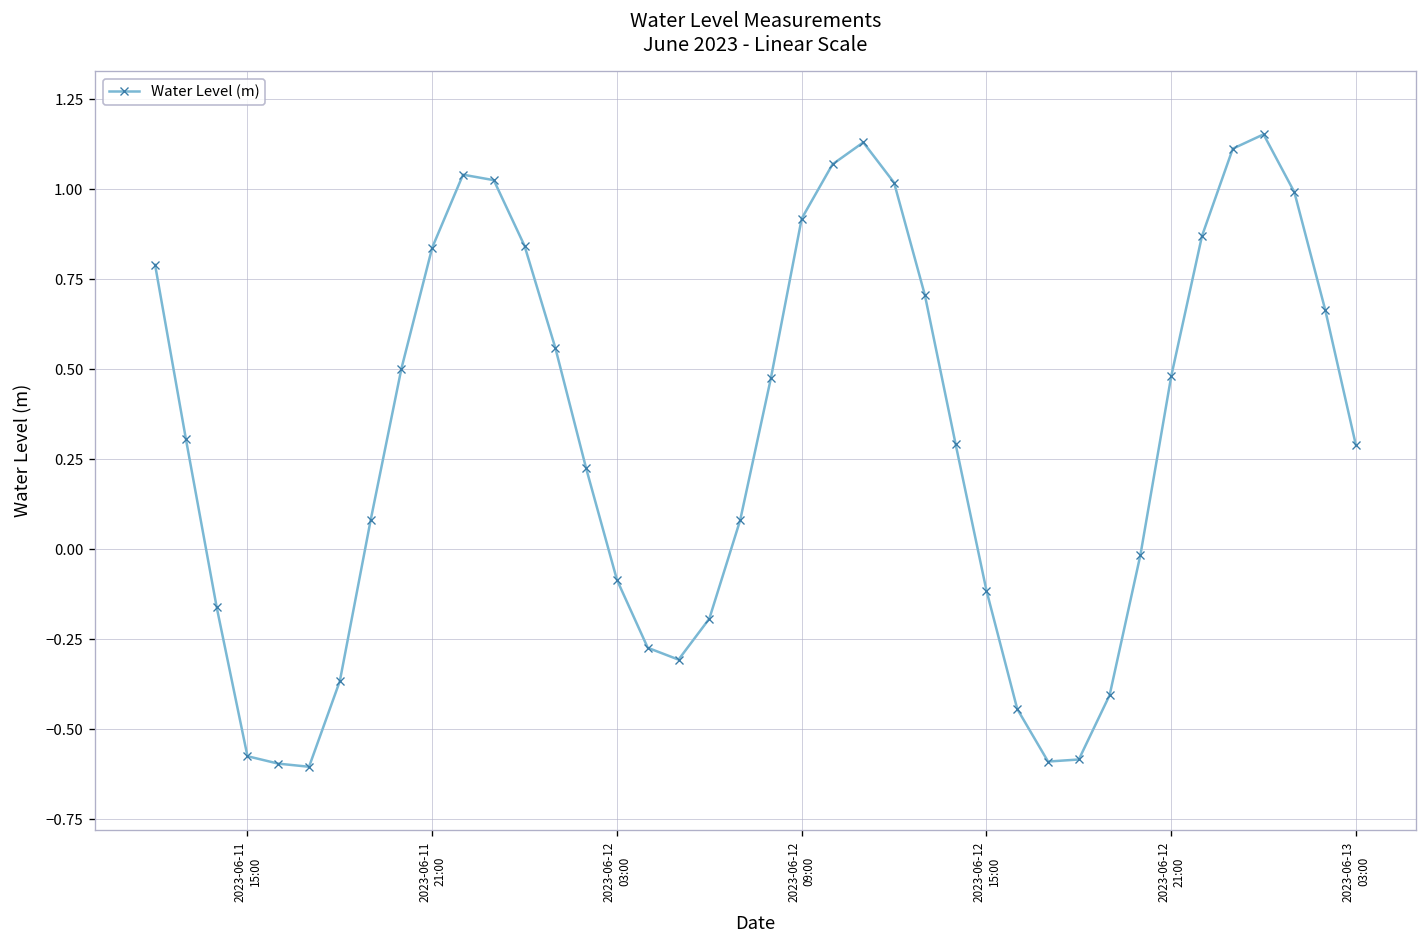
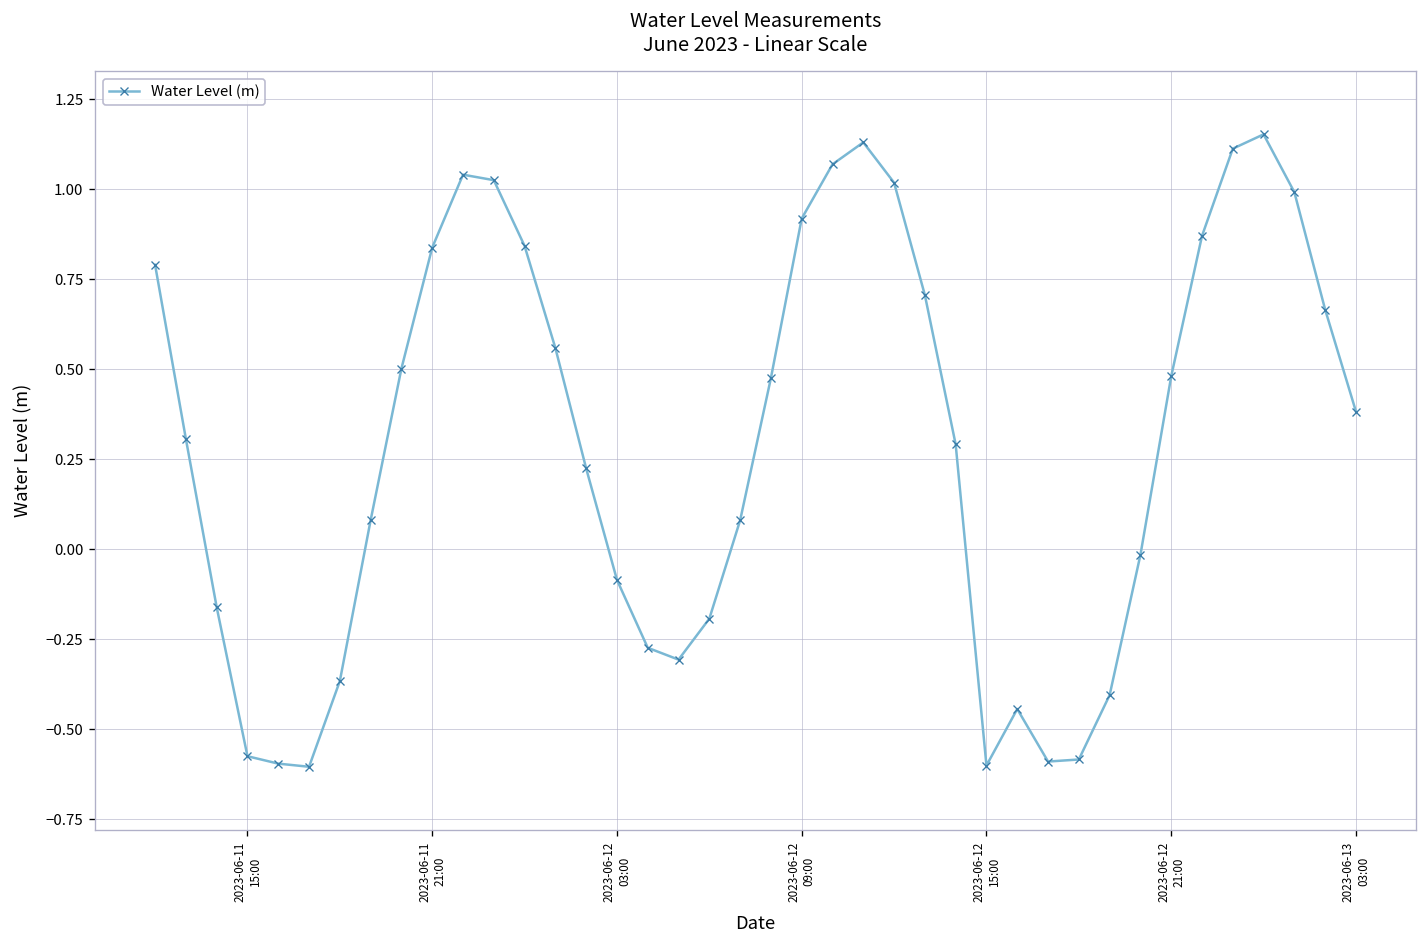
  {
    "2023-06-11 15:00": -0.57,
    "2023-06-11 21:00": 0.84,
    "2023-06-12 03:00": -0.08,
    "2023-06-12 09:00": 0.92,
-   "2023-06-12 15:00": -0.11,
+   "2023-06-12 15:00": -0.60,
    "2023-06-12 21:00": 0.48,
-   "2023-06-13 03:00": 0.29
+   "2023-06-13 03:00": 0.38
  }
